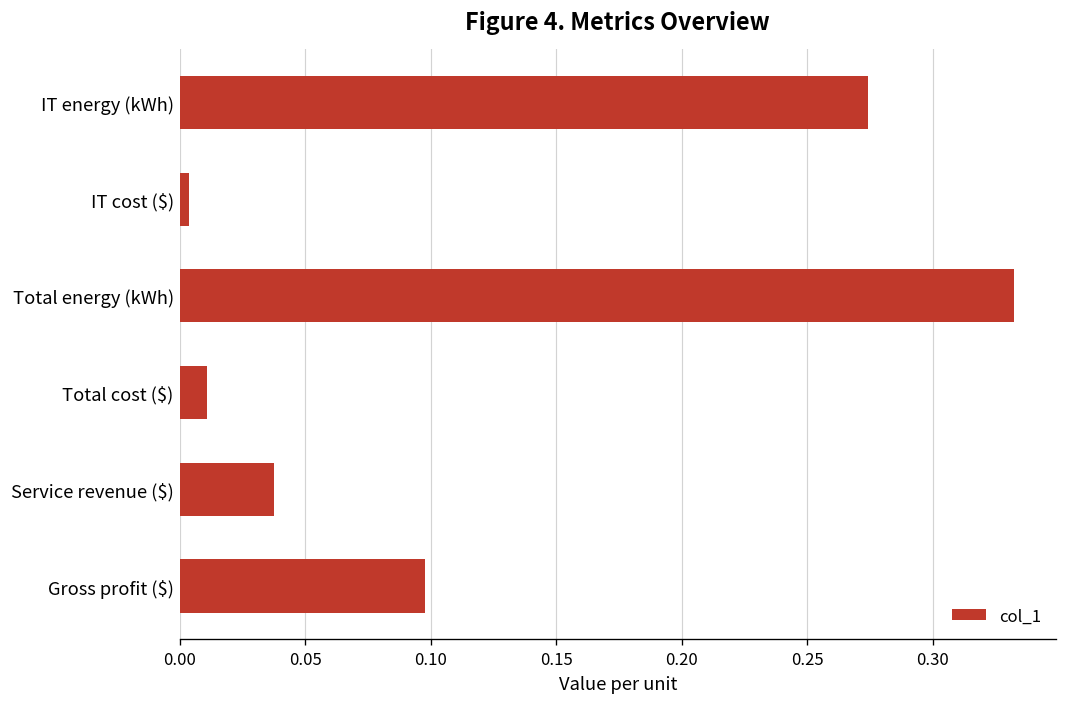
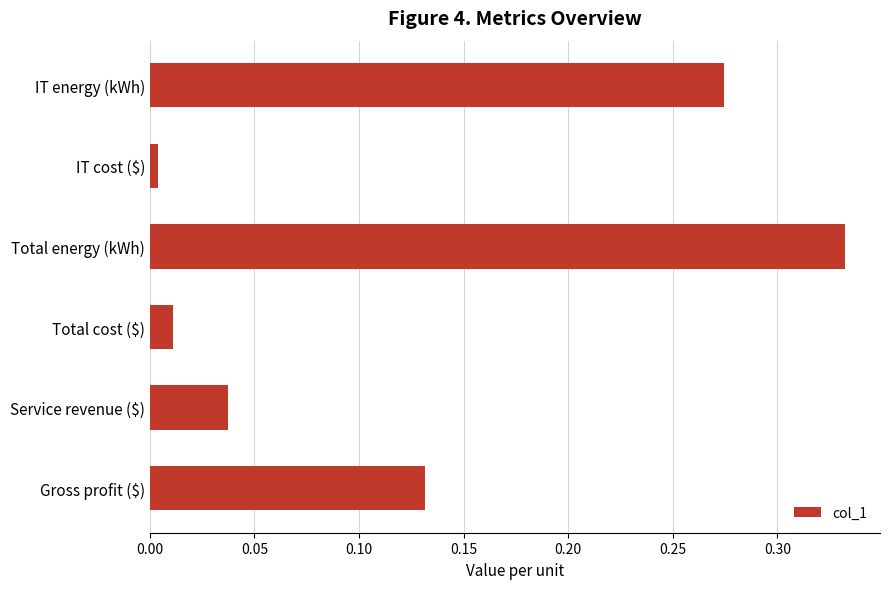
  {
    "IT energy (kWh)": 0.274,
    "IT cost ($)": 0.004,
    "Total energy (kWh)": 0.332,
    "Total cost ($)": 0.011,
    "Service revenue ($)": 0.037,
-   "Gross profit ($)": 0.098
+   "Gross profit ($)": 0.132
  }
